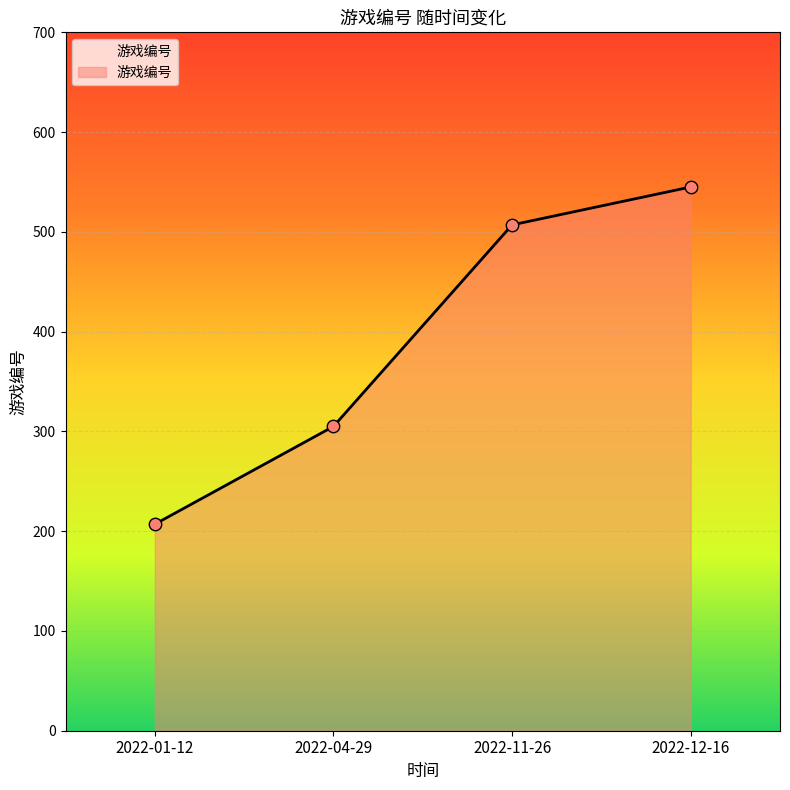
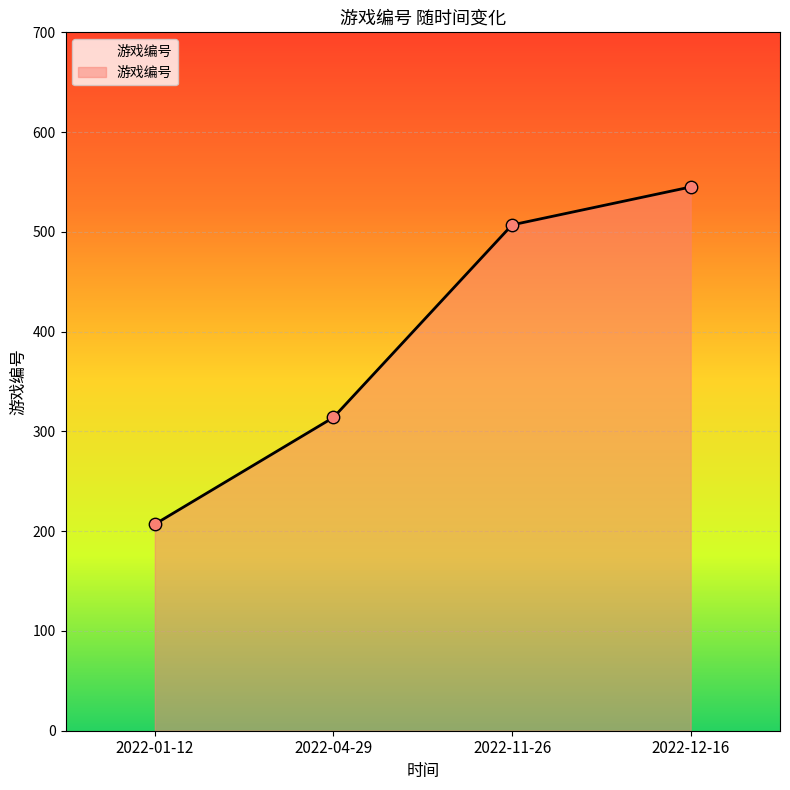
  {
    "2022-01-12": 210,
-   "2022-04-29": 305,
+   "2022-04-29": 314,
    "2022-11-26": 510,
    "2022-12-16": 550
  }
